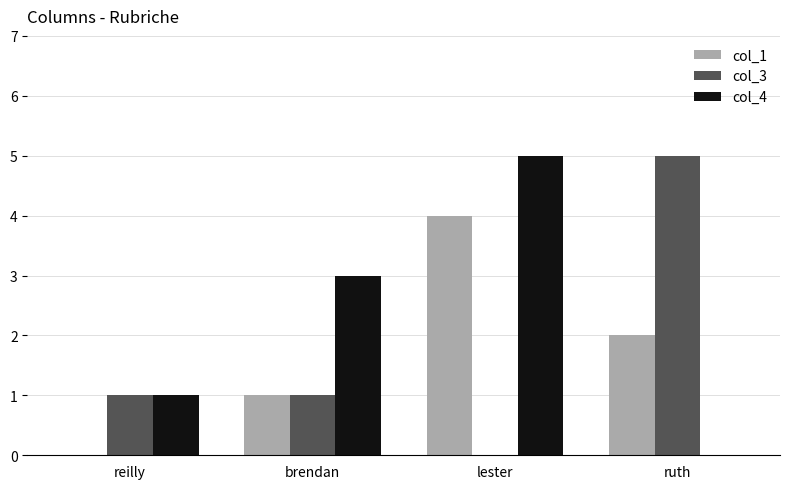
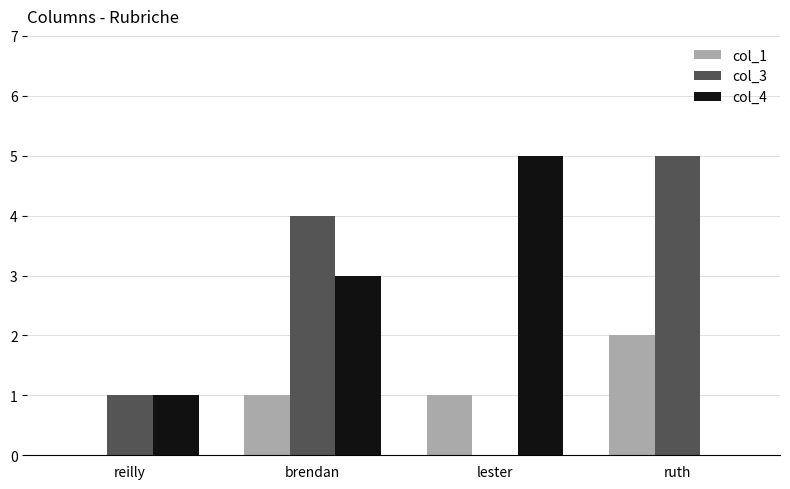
  {
    "col_1": {
      "reilly": 0,
      "brendan": 1,
-     "lester": 4,
+     "lester": 1,
      "ruth": 2
    },
    "col_3": {
      "reilly": 1,
-     "brendan": 1,
+     "brendan": 4,
      "lester": 0,
      "ruth": 5
    },
    "col_4": {
      "reilly": 1,
      "brendan": 3,
      "lester": 5,
      "ruth": 0
    }
  }
